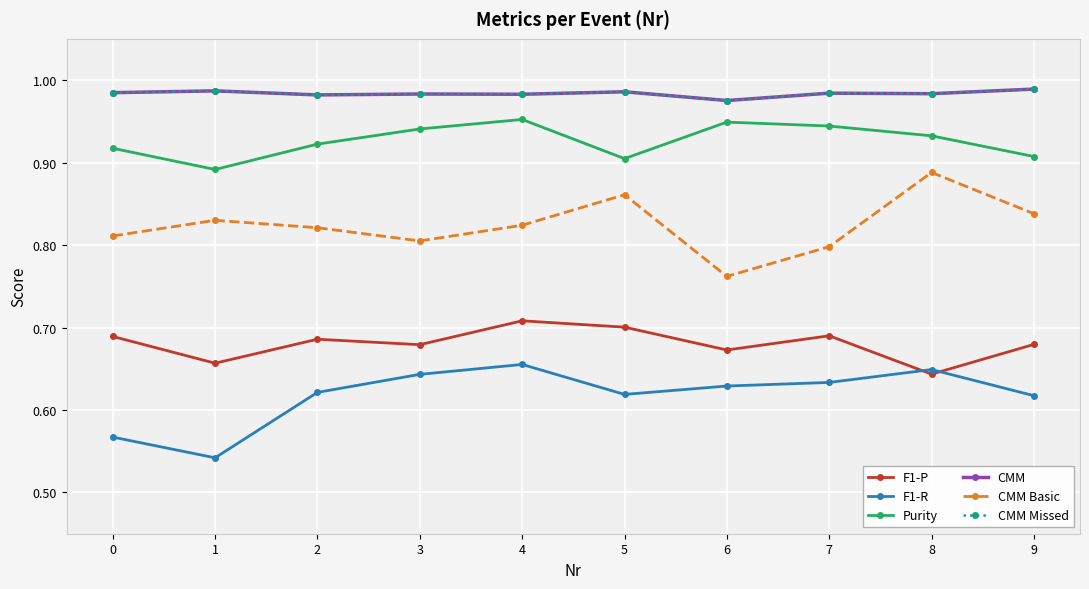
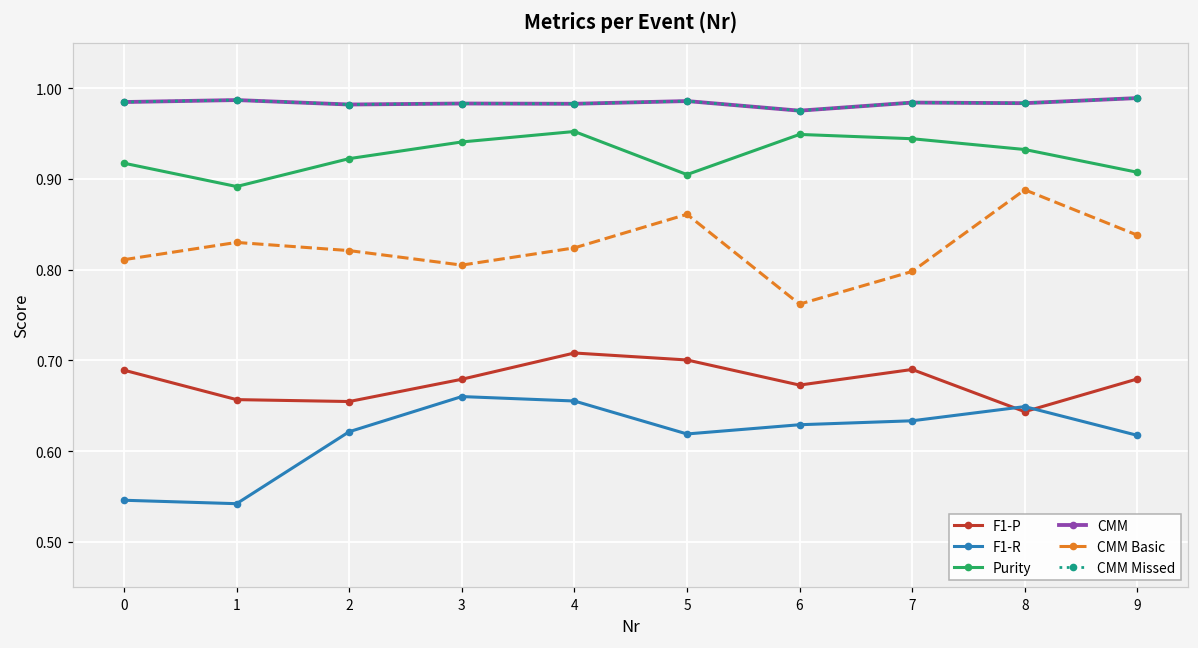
  {
    "F1-P": {
      "0": 0.69,
      "1": 0.66,
-     "2": 0.69,
+     "2": 0.65,
      "3": 0.68,
      "4": 0.71,
      "5": 0.70,
      "6": 0.67,
      "7": 0.69,
      "8": 0.64,
      "9": 0.68
    },
    "F1-R": {
-     "0": 0.57,
+     "0": 0.55,
      "1": 0.54,
      "2": 0.62,
-     "3": 0.64,
+     "3": 0.66,
      "4": 0.66,
      "5": 0.62,
      "6": 0.63,
      "7": 0.63,
      "8": 0.65,
      "9": 0.62
    },
    "CMM Basic": {
      "0": 0.81,
      "1": 0.83,
      "2": 0.82,
      "3": 0.80,
      "4": 0.82,
      "5": 0.86,
      "6": 0.76,
      "7": 0.80,
      "8": 0.89,
      "9": 0.84
    }
  }
